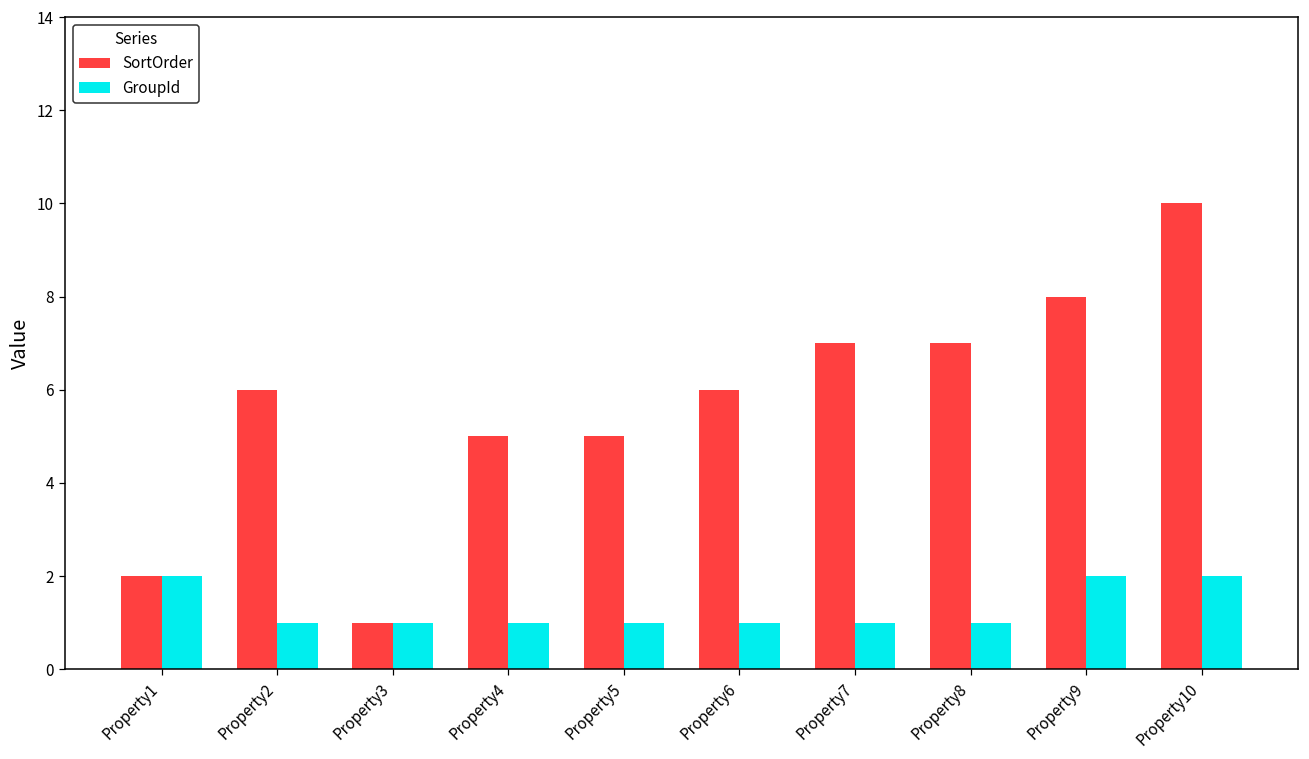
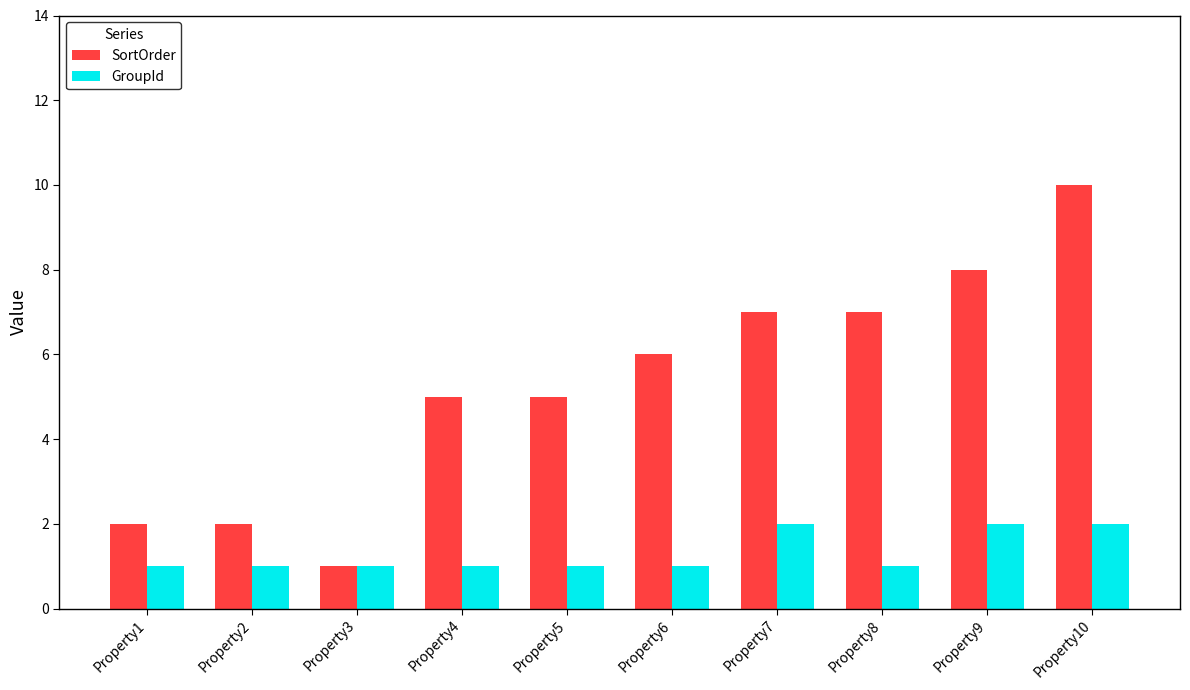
  {
    "SortOrder": {
      "Property1": 2,
-     "Property2": 6,
+     "Property2": 2,
      "Property3": 1,
      "Property4": 5,
      "Property5": 5,
      "Property6": 6,
      "Property7": 7,
      "Property8": 7,
      "Property9": 8,
      "Property10": 10
    },
    "GroupId": {
-     "Property1": 2,
+     "Property1": 1,
      "Property2": 1,
      "Property3": 1,
      "Property4": 1,
      "Property5": 1,
      "Property6": 1,
-     "Property7": 1,
+     "Property7": 2,
      "Property8": 1,
      "Property9": 2,
      "Property10": 2
    }
  }
